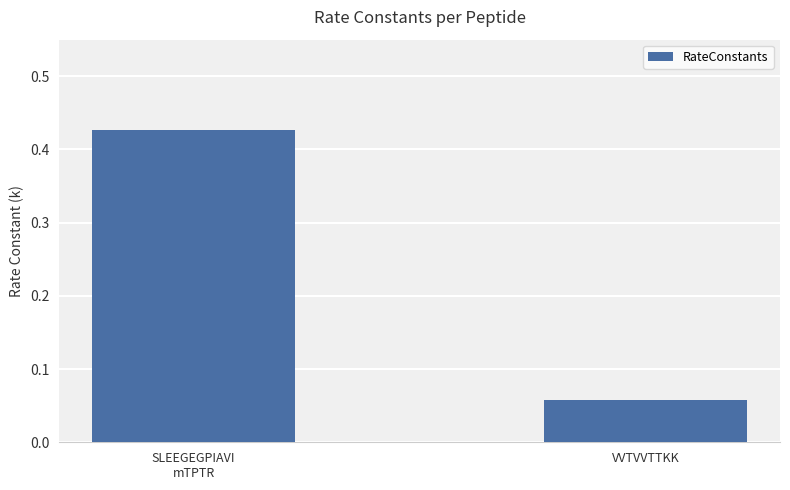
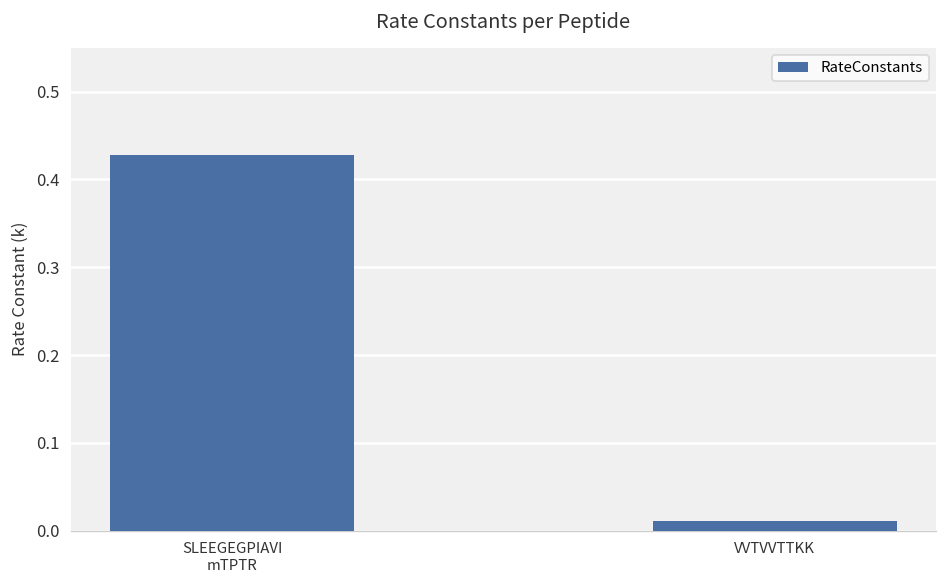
  {
    "SLEEGEGPIAVI mTPTR": 0.43,
-   "VVTVVTTKK": 0.06
+   "VVTVVTTKK": 0.01
  }
